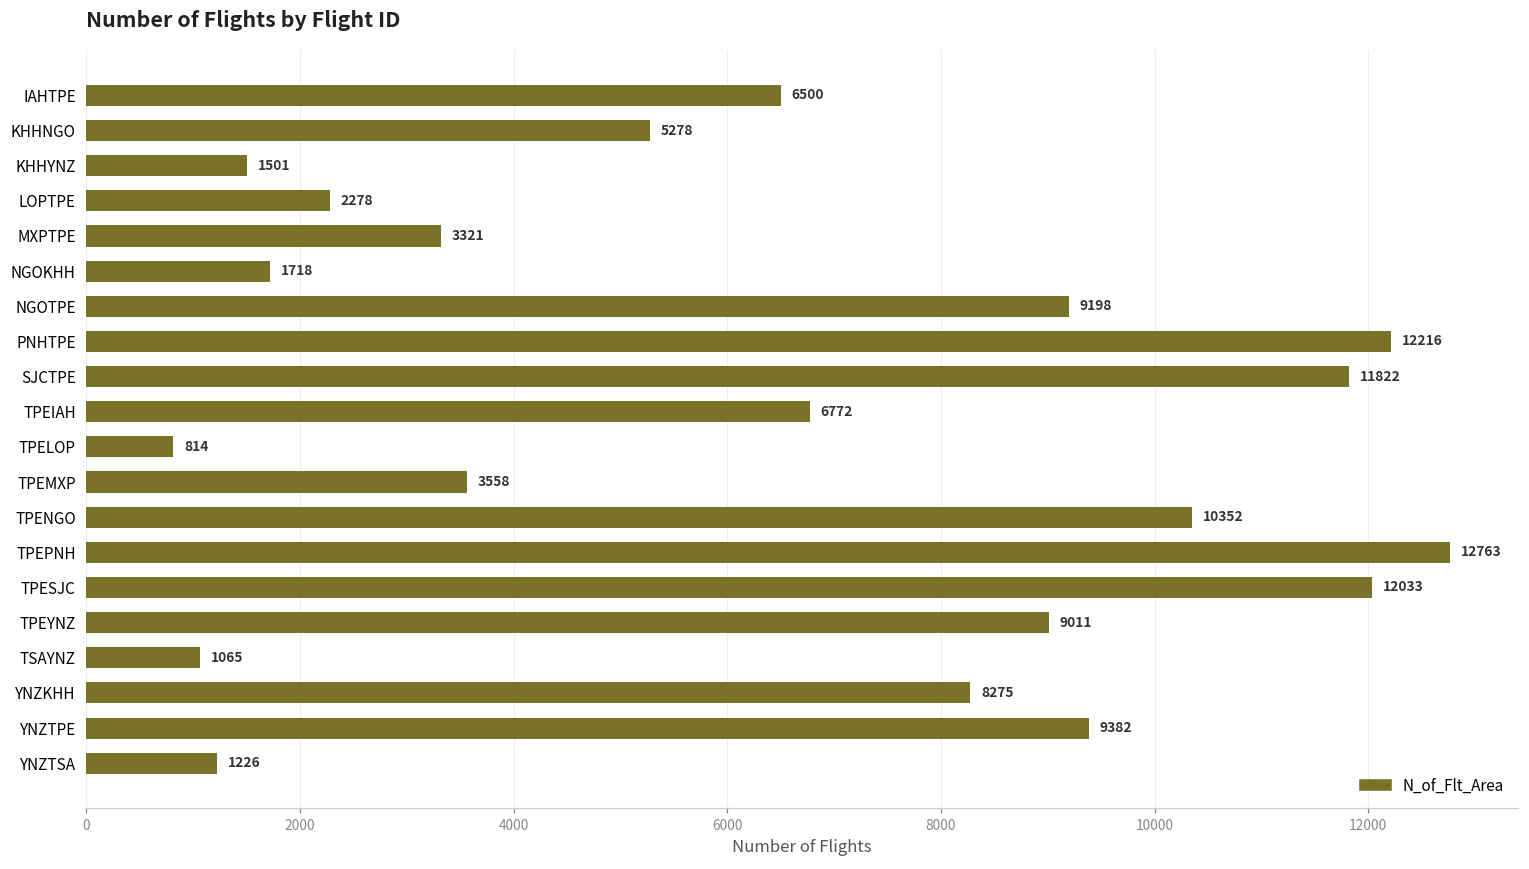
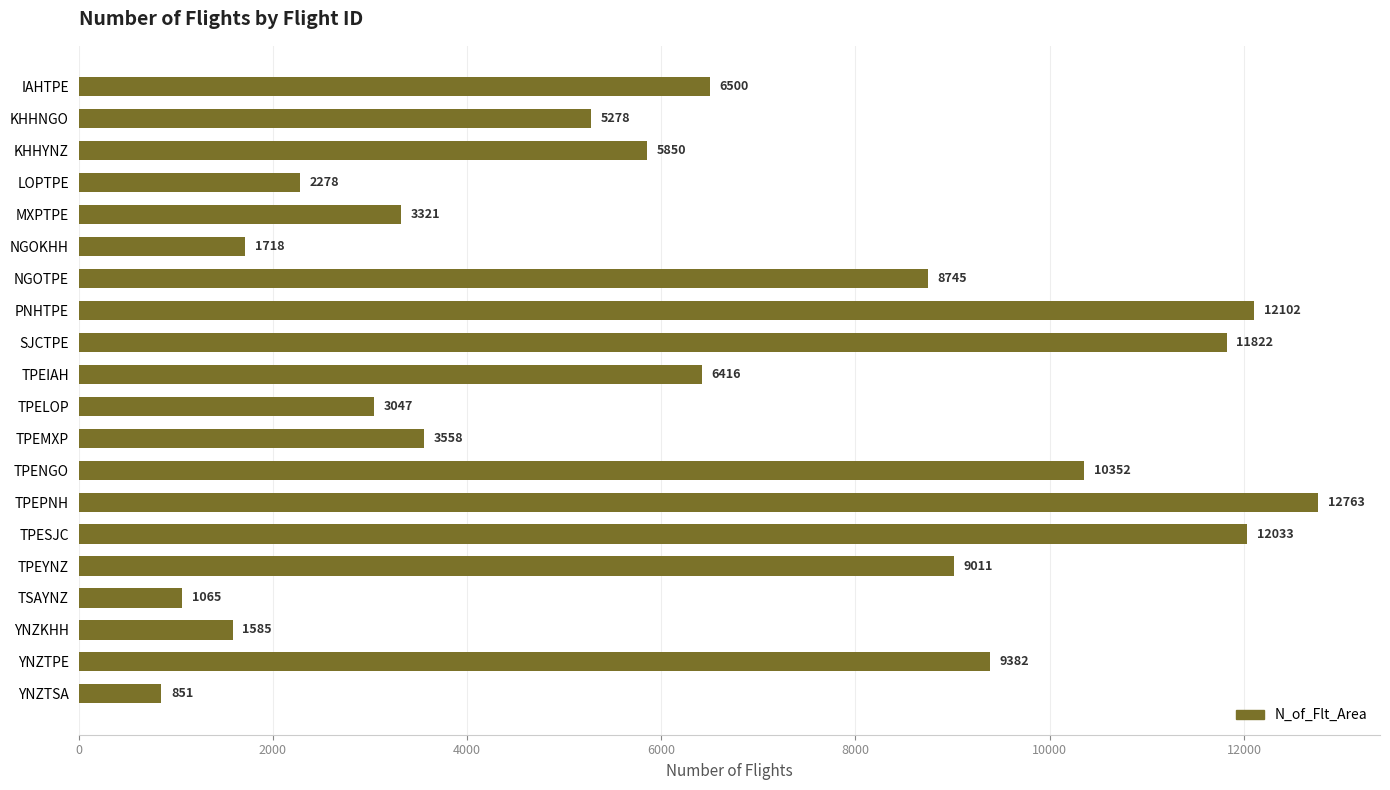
  {
    "IAHTPE": 6500,
    "KHHNGO": 5278,
-   "KHHYNZ": 1501,
+   "KHHYNZ": 5850,
    "LOPTPE": 2278,
    "MXPTPE": 3321,
    "NGOKHH": 1718,
-   "NGOTPE": 9198,
-   "PNHTPE": 12216,
+   "NGOTPE": 8745,
+   "PNHTPE": 12102,
    "SJCTPE": 11822,
-   "TPEIAH": 6772,
-   "TPELOP": 814,
+   "TPEIAH": 6416,
+   "TPELOP": 3047,
    "TPEMXP": 3558,
    "TPENGO": 10352,
    "TPEPNH": 12763,
    "TPESJC": 12033,
    "TPEYNZ": 9011,
    "TSAYNZ": 1065,
-   "YNZKHH": 8275,
+   "YNZKHH": 1585,
    "YNZTPE": 9382,
-   "YNZTSA": 1226
+   "YNZTSA": 851
  }
